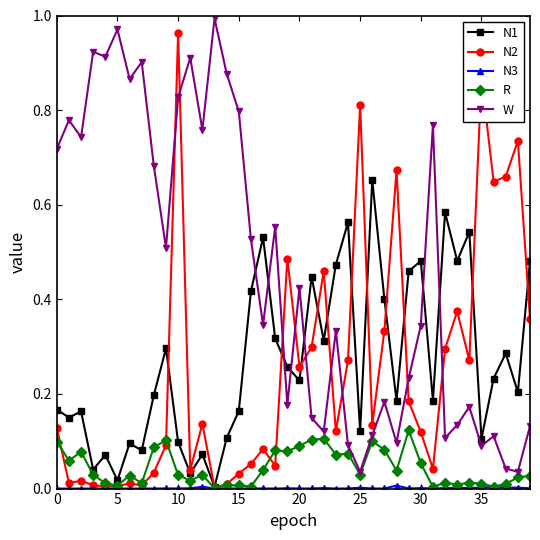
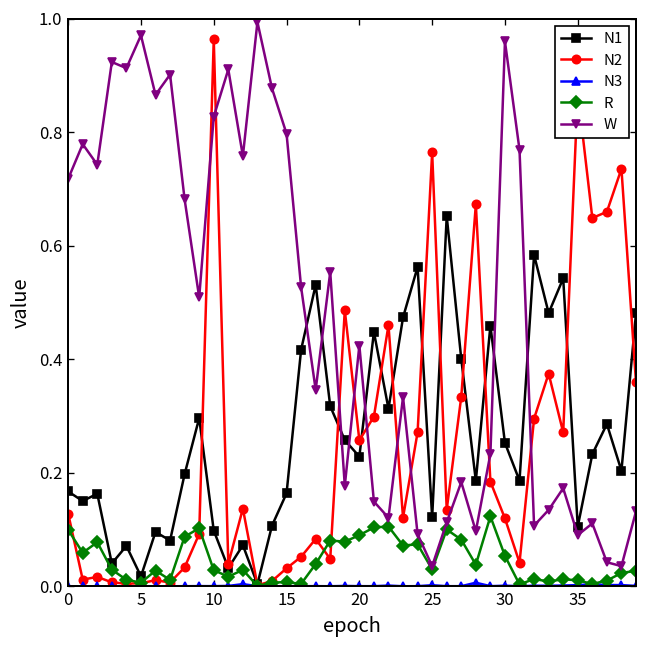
  {
    "N1": {
      "0": 0.17,
      "5": 0.02,
      "10": 0.10,
      "15": 0.16,
      "20": 0.23,
      "25": 0.12,
-     "30": 0.48,
+     "30": 0.25,
      "35": 0.11
    },
    "N2": {
      "0": 0.13,
      "10": 0.96,
      "15": 0.03,
      "20": 0.26,
-     "25": 0.81,
+     "25": 0.76,
      "30": 0.12
    },
    "N3": {
      "0": 0.00,
      "10": 0.00,
      "15": 0.00,
      "20": 0.00,
      "25": 0.00,
      "30": 0.00,
      "35": 0.00
    },
    "R": {
      "0": 0.10,
      "10": 0.03,
      "15": 0.01,
      "20": 0.09,
      "25": 0.03,
      "30": 0.05,
      "35": 0.01
    },
    "W": {
      "0": 0.72,
      "5": 0.97,
      "10": 0.83,
      "15": 0.80,
      "20": 0.42,
      "25": 0.04,
-     "30": 0.34,
+     "30": 0.96,
      "35": 0.09
    }
  }
